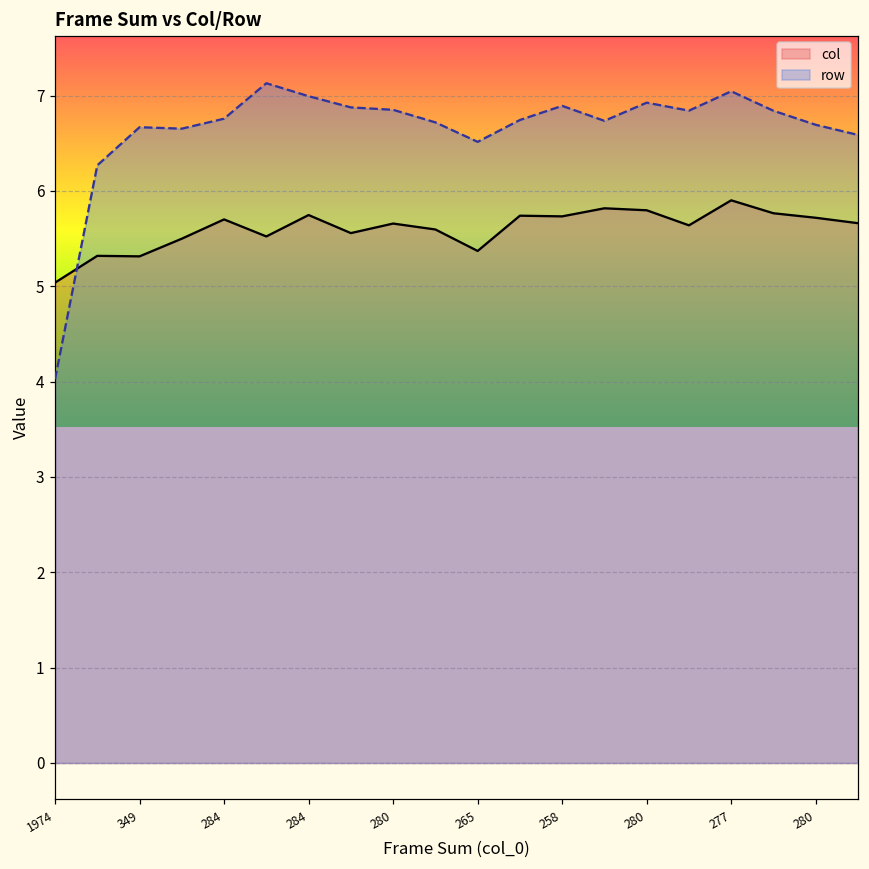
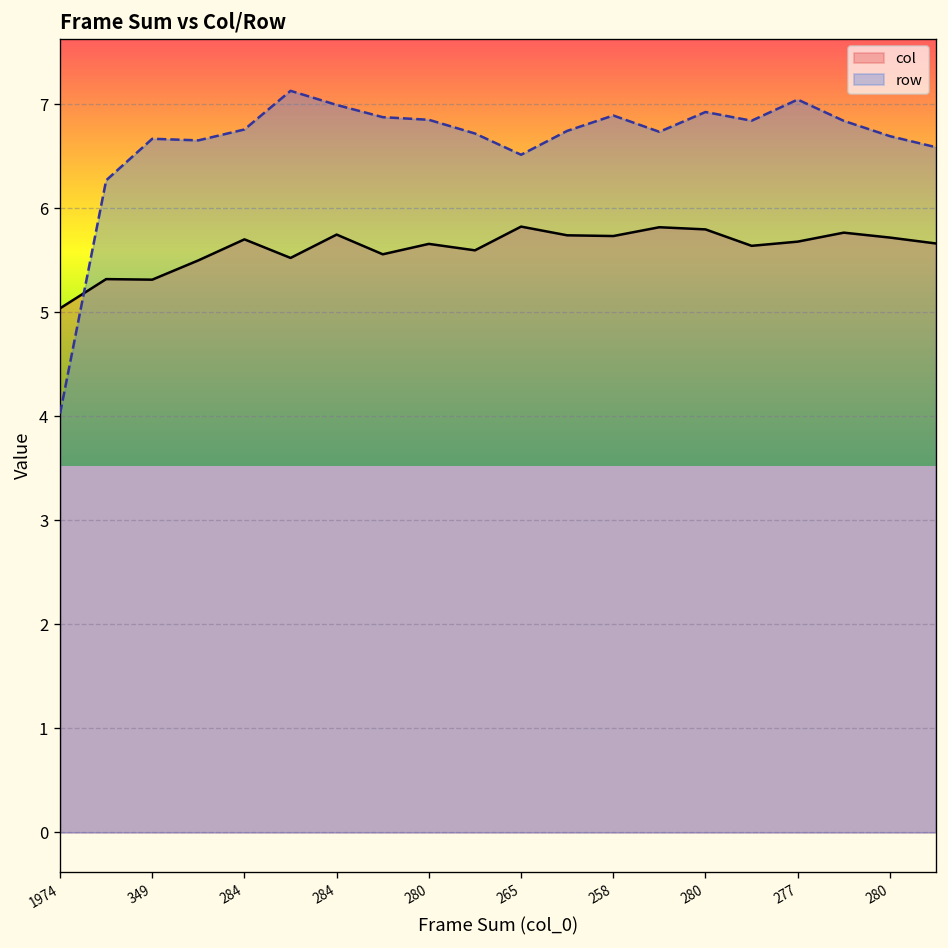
  {
    "col": {
      "1974": 5.0,
      "349": 5.3,
-     "265": 5.4,
+     "265": 5.8,
      "258": 5.7,
-     "277": 5.9
+     "277": 5.7
    },
    "row": {
      "1974": 4.0,
      "349": 6.7,
      "265": 6.5,
      "258": 6.9,
      "277": 7.0
    }
  }
